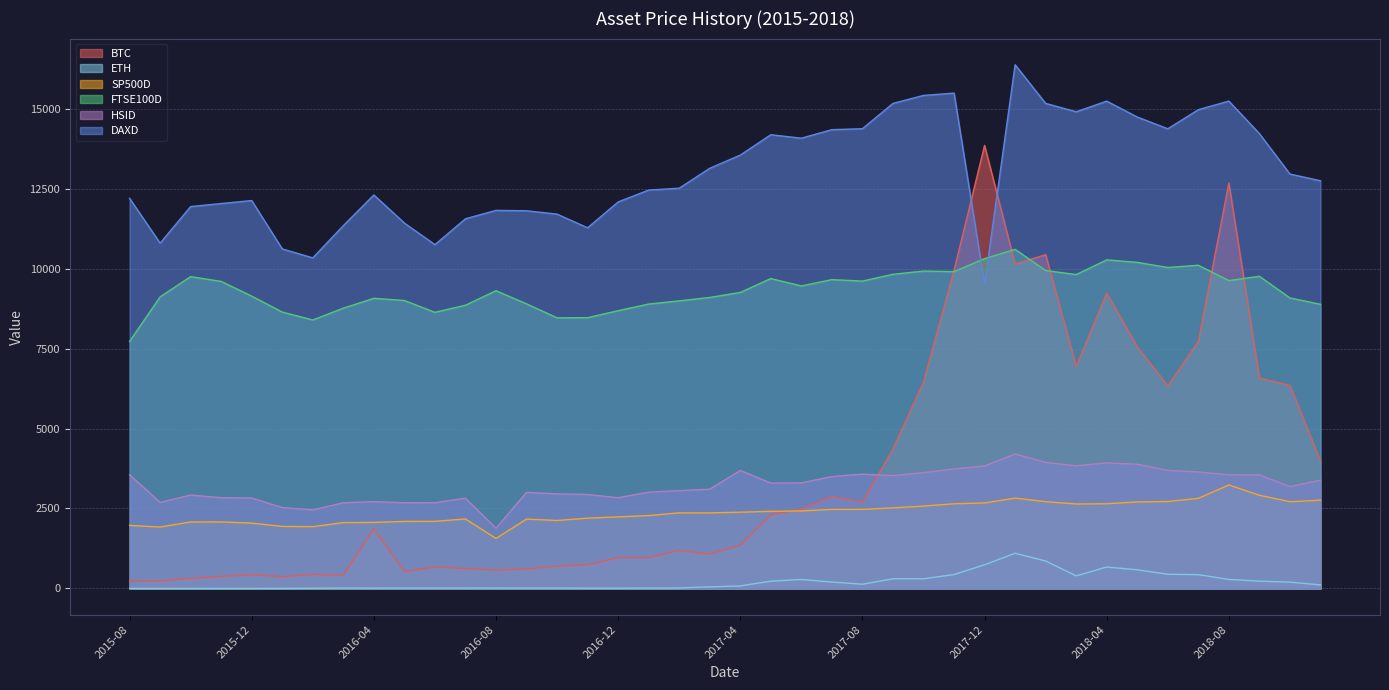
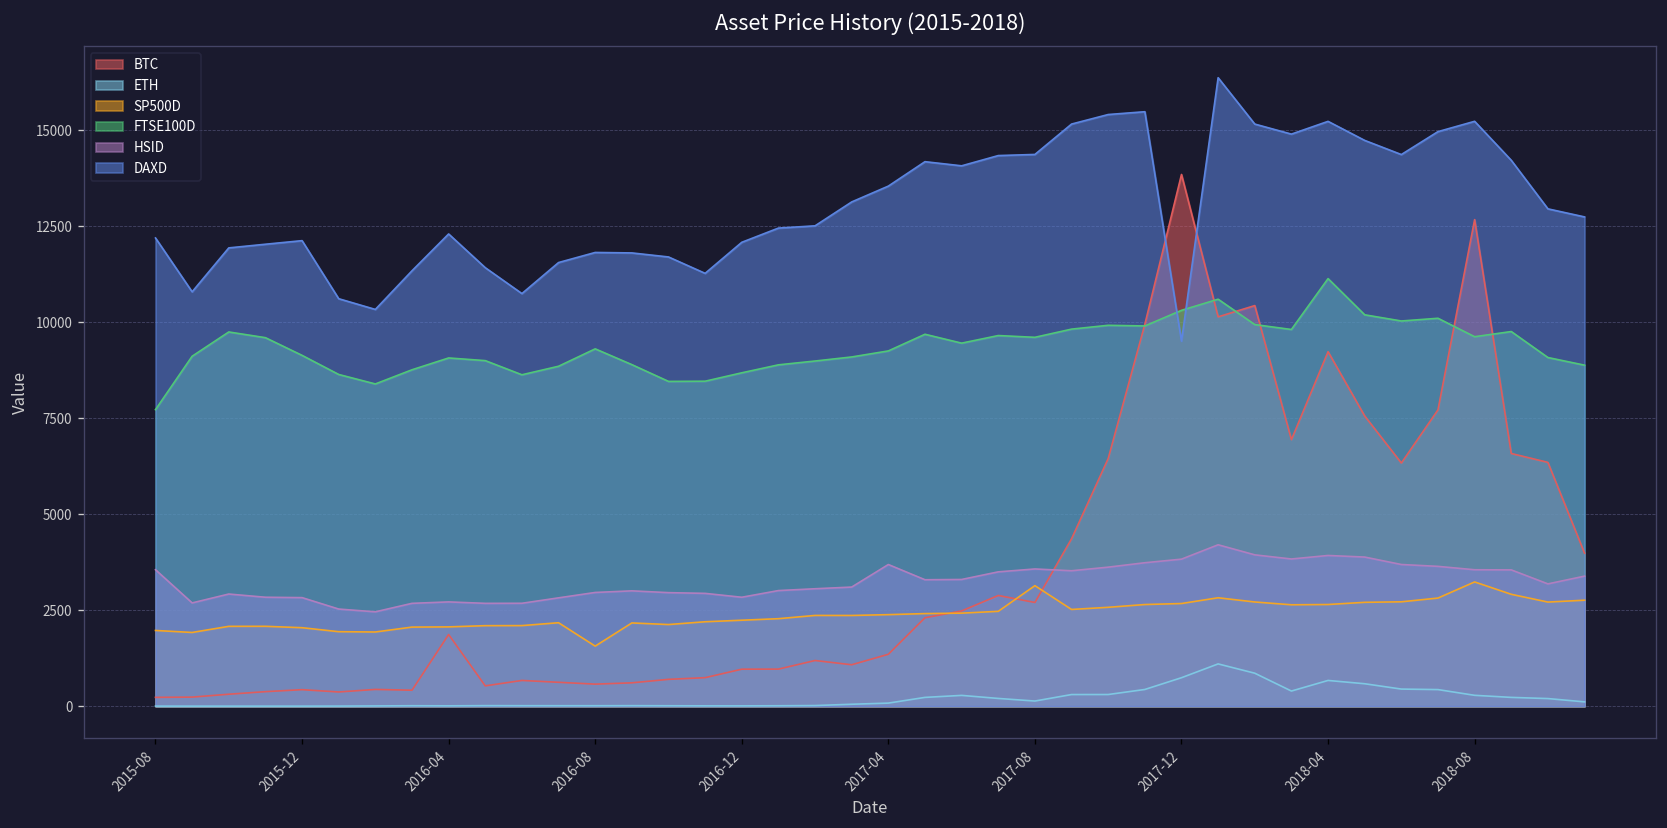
  {
    "BTC": {
      "2015-08": 200,
      "2015-12": 400,
      "2016-04": 1900,
      "2016-08": 600,
      "2016-12": 1000,
      "2017-04": 1400,
      "2017-08": 2700,
      "2017-12": 13900,
      "2018-04": 9200,
      "2018-08": 12700
    },
    "ETH": {
      "2015-08": 0,
      "2015-12": 0,
      "2016-04": 0,
      "2016-08": 0,
      "2016-12": 0,
      "2017-04": 100,
      "2017-08": 100,
      "2017-12": 700,
      "2018-04": 700,
      "2018-08": 300
    },
    "SP500D": {
      "2015-08": 2000,
      "2015-12": 2000,
      "2016-04": 2100,
      "2016-08": 1600,
      "2016-12": 2200,
      "2017-04": 2400,
-     "2017-08": 2500,
+     "2017-08": 3100,
      "2017-12": 2700,
      "2018-04": 2600,
      "2018-08": 3200
    },
    "FTSE100D": {
      "2015-08": 7700,
      "2015-12": 9100,
      "2016-04": 9100,
      "2016-08": 9300,
      "2016-12": 8700,
      "2017-04": 9300,
      "2017-08": 9600,
      "2017-12": 10300,
-     "2018-04": 10300,
+     "2018-04": 11100,
      "2018-08": 9600
    },
    "HSID": {
      "2015-08": 3600,
      "2015-12": 2800,
      "2016-04": 2700,
-     "2016-08": 1900,
+     "2016-08": 3000,
      "2016-12": 2800,
      "2017-04": 3700,
      "2017-08": 3600,
      "2017-12": 3800,
      "2018-04": 3900,
      "2018-08": 3600
    },
    "DAXD": {
      "2015-08": 12200,
      "2015-12": 12100,
      "2016-04": 12300,
      "2016-08": 11800,
      "2016-12": 12100,
      "2017-04": 13500,
      "2017-08": 14400,
      "2017-12": 9500,
      "2018-04": 15200,
      "2018-08": 15200
    }
  }
